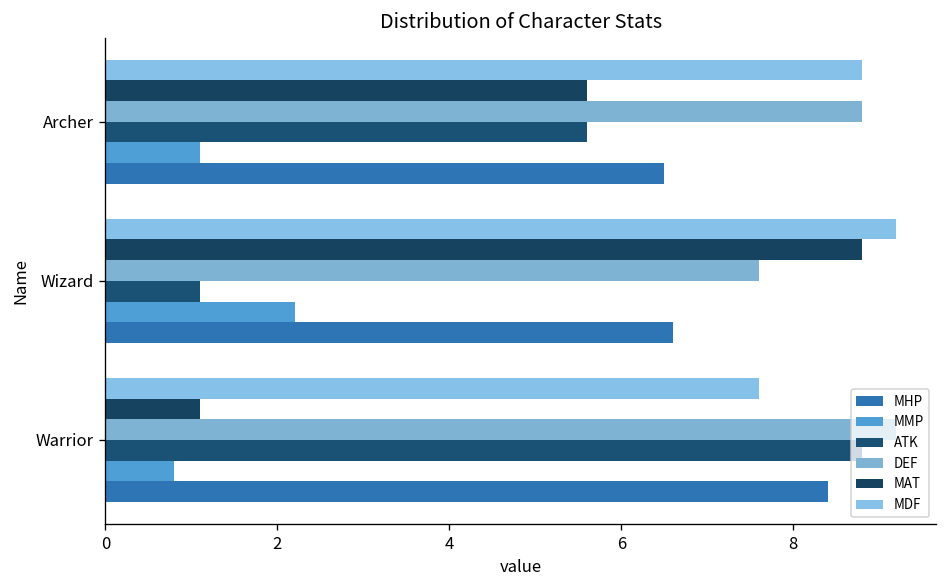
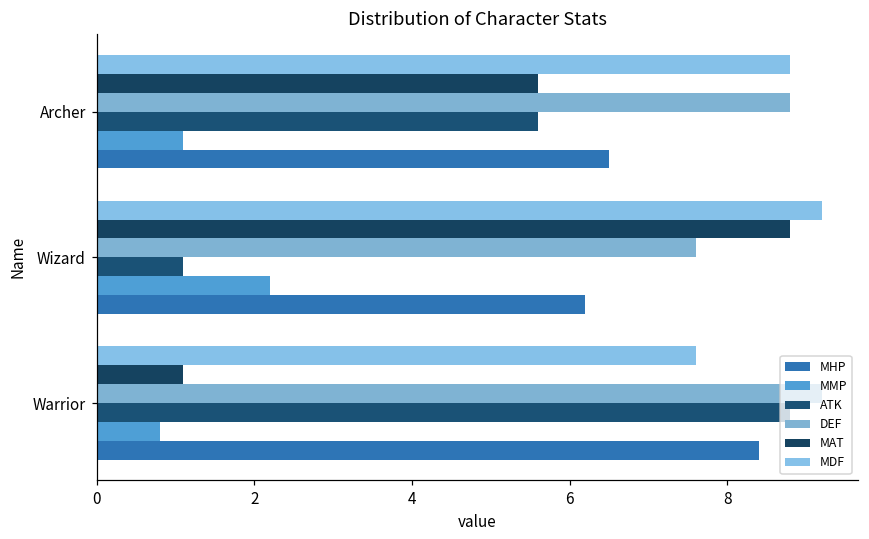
  {
    "MHP": {
      "Archer": 6.5,
-     "Wizard": 6.6,
+     "Wizard": 6.2,
      "Warrior": 8.4
    }
  }
